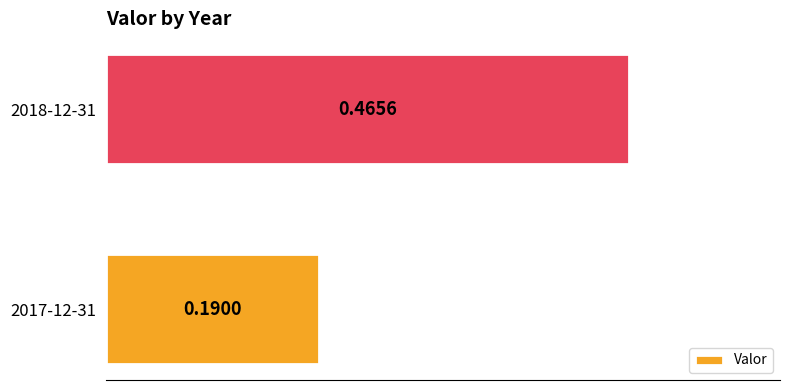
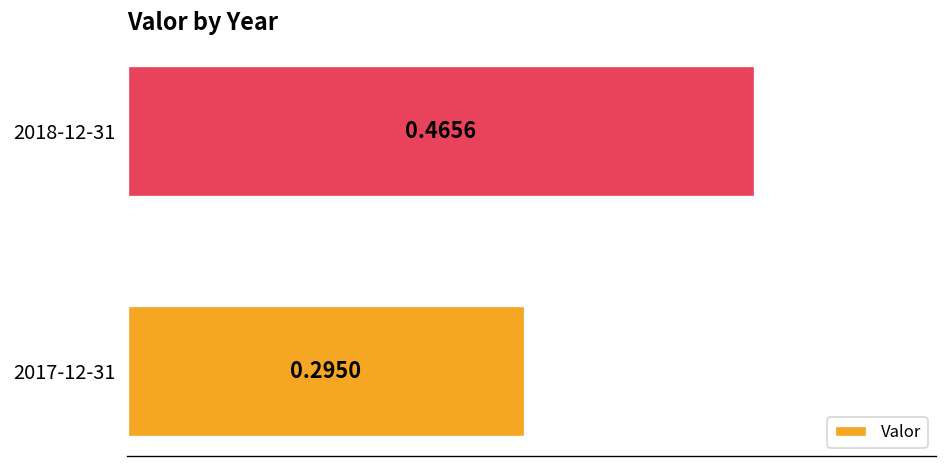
  {
    "2018-12-31": 0.4656,
-   "2017-12-31": 0.1900
+   "2017-12-31": 0.2950
  }
